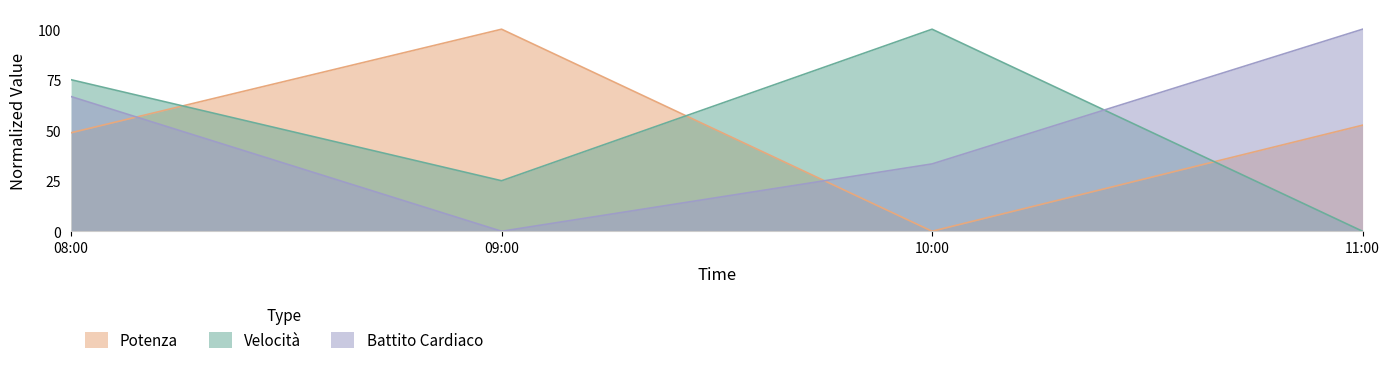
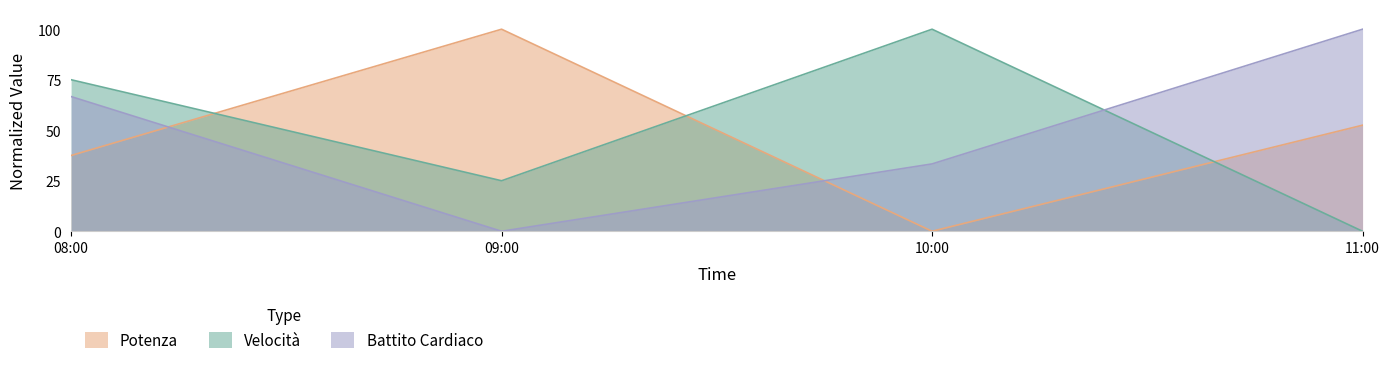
  {
    "Potenza": {
-     "08:00": 49,
+     "08:00": 38,
      "09:00": 100,
      "10:00": 0,
      "11:00": 53
    }
  }
